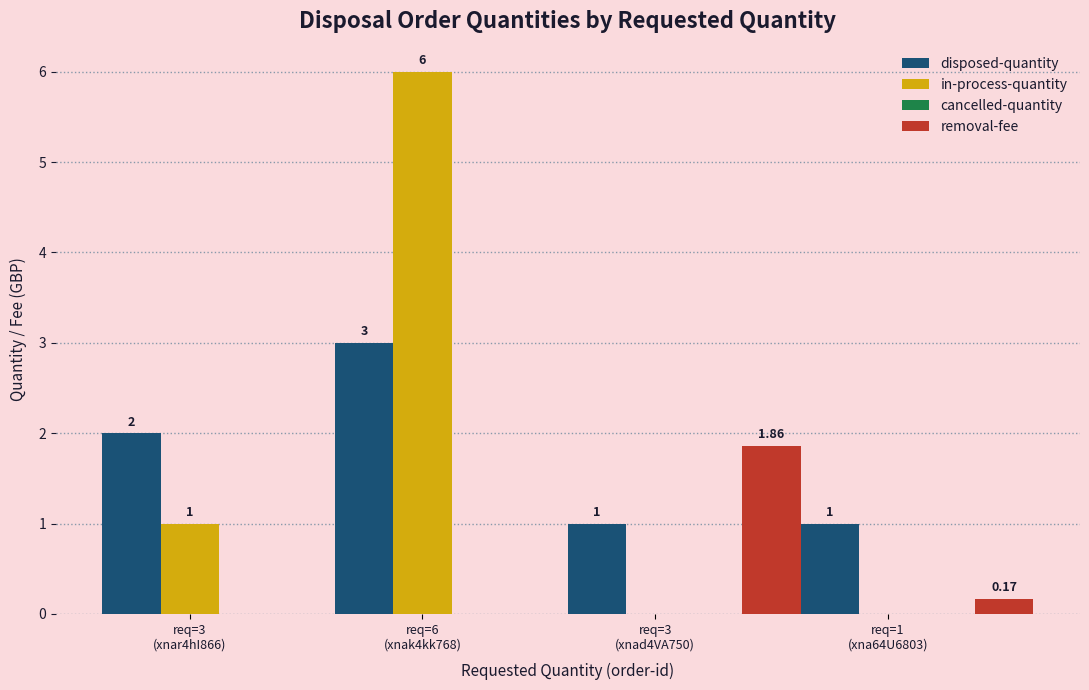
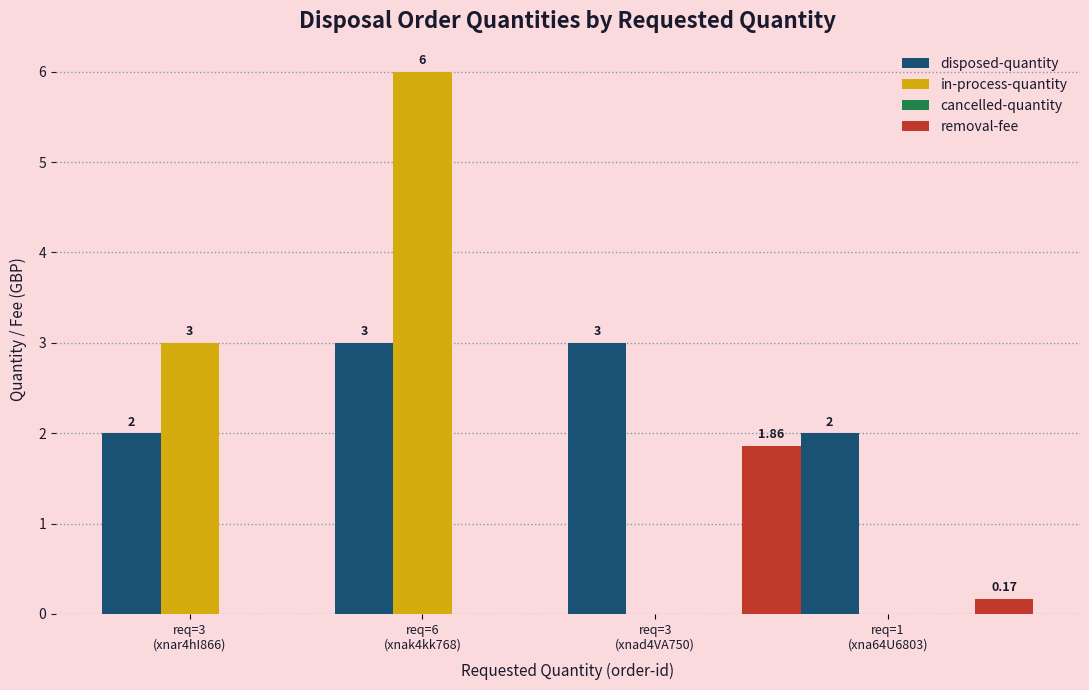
  {
    "disposed-quantity": {
      "req=3 (xnar4hI866)": 2,
      "req=6 (xnak4kk768)": 3,
-     "req=3 (xnad4VA750)": 1,
-     "req=1 (xna64U6803)": 1
+     "req=3 (xnad4VA750)": 3,
+     "req=1 (xna64U6803)": 2
    },
    "in-process-quantity": {
-     "req=3 (xnar4hI866)": 1,
+     "req=3 (xnar4hI866)": 3,
      "req=6 (xnak4kk768)": 6
    },
    "cancelled-quantity": {
      "req=3 (xnar4hI866)": 0.0,
      "req=6 (xnak4kk768)": 0.0,
      "req=3 (xnad4VA750)": 0.0,
      "req=1 (xna64U6803)": 0.0
    }
  }
